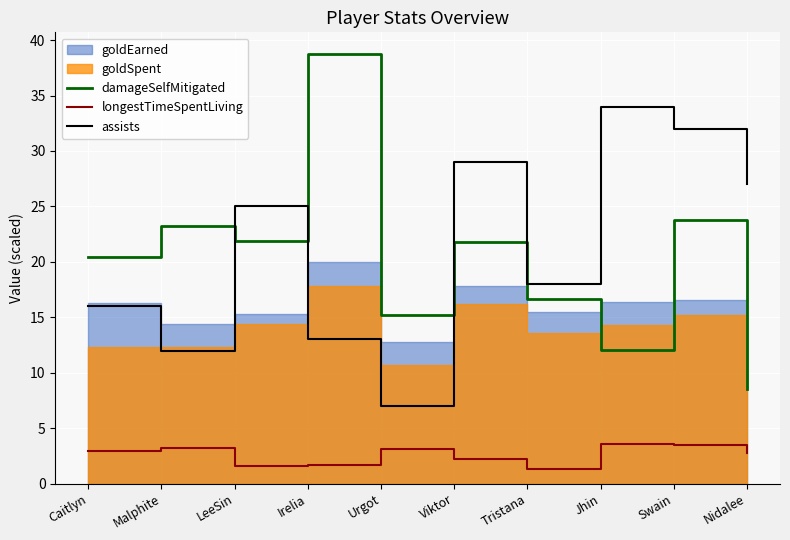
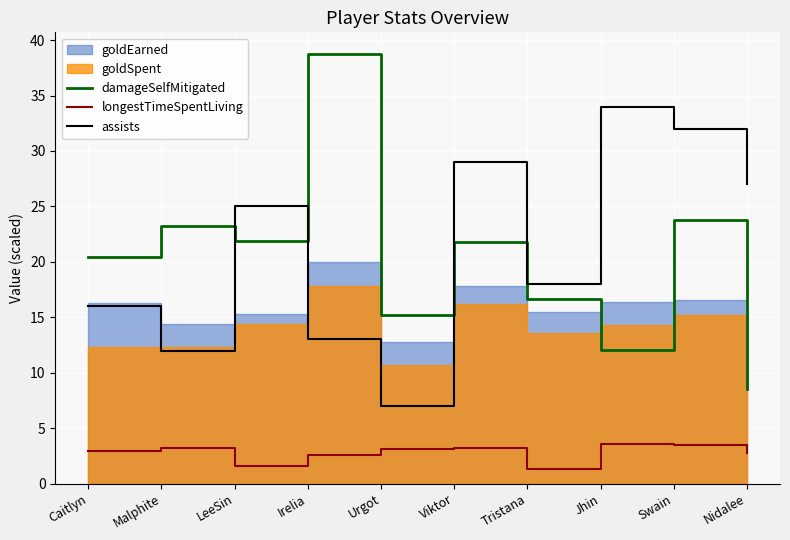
  {
    "damageSelfMitigated": {
      "Caitlyn": 20.4,
      "Malphite": 23.2,
      "LeeSin": 21.9,
      "Irelia": 38.8,
      "Urgot": 15.2,
      "Viktor": 21.7,
      "Tristana": 16.6,
      "Jhin": 12.1,
      "Swain": 23.8,
      "Nidalee": 8.5
    },
    "longestTimeSpentLiving": {
      "Caitlyn": 2.9,
      "Malphite": 3.2,
      "LeeSin": 1.6,
-     "Irelia": 1.7,
+     "Irelia": 2.6,
      "Urgot": 3.1,
-     "Viktor": 2.2,
+     "Viktor": 3.2,
      "Tristana": 1.3,
      "Jhin": 3.6,
      "Swain": 3.4,
      "Nidalee": 2.7
    },
    "assists": {
      "Caitlyn": 16.0,
      "Malphite": 12.0,
      "LeeSin": 25.0,
      "Irelia": 13.0,
      "Urgot": 7.0,
      "Viktor": 29.0,
      "Jhin": 34.0,
      "Swain": 32.0,
      "Nidalee": 27.0
    }
  }
